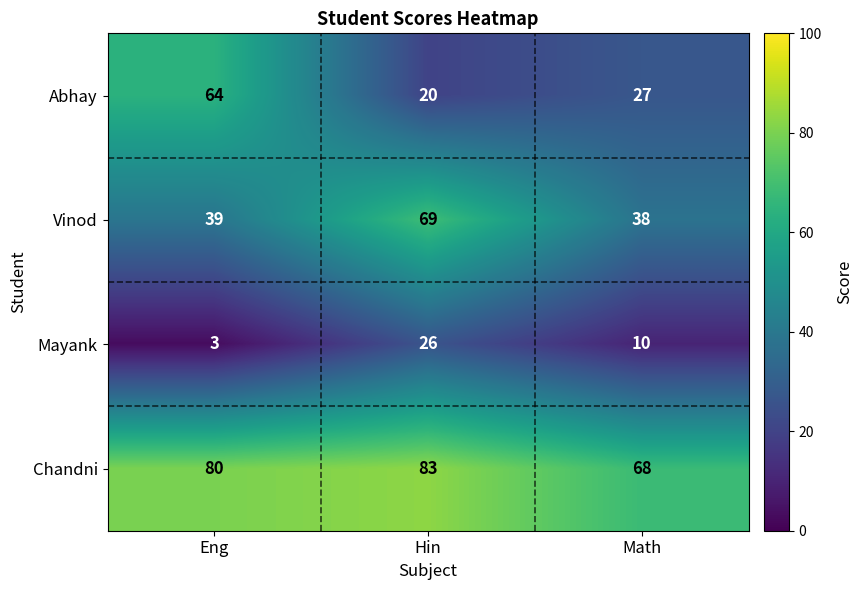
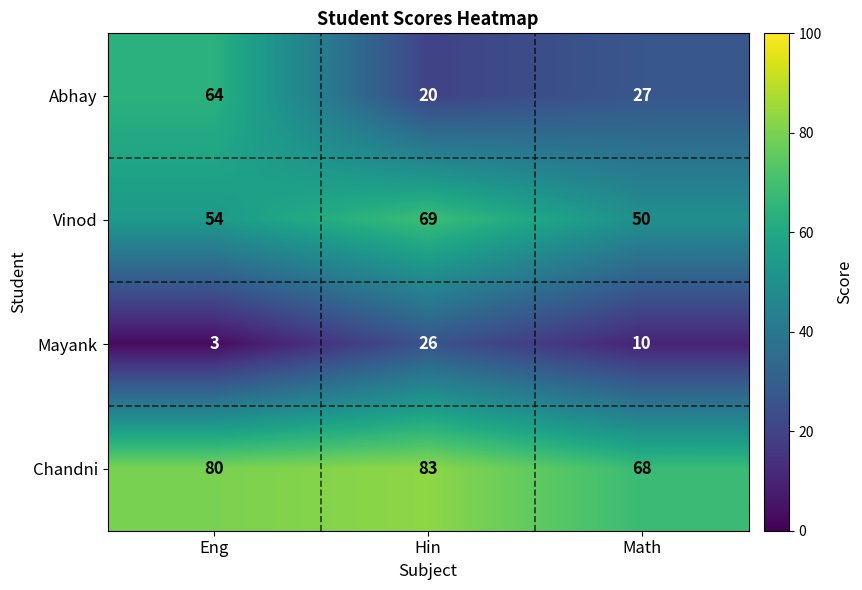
  {
    "Abhay": {
      "Eng": 64,
      "Hin": 20,
      "Math": 27
    },
    "Vinod": {
-     "Eng": 39,
+     "Eng": 54,
      "Hin": 69,
-     "Math": 38
+     "Math": 50
    },
    "Mayank": {
      "Eng": 3,
      "Hin": 26,
      "Math": 10
    },
    "Chandni": {
      "Eng": 80,
      "Hin": 83,
      "Math": 68
    }
  }
